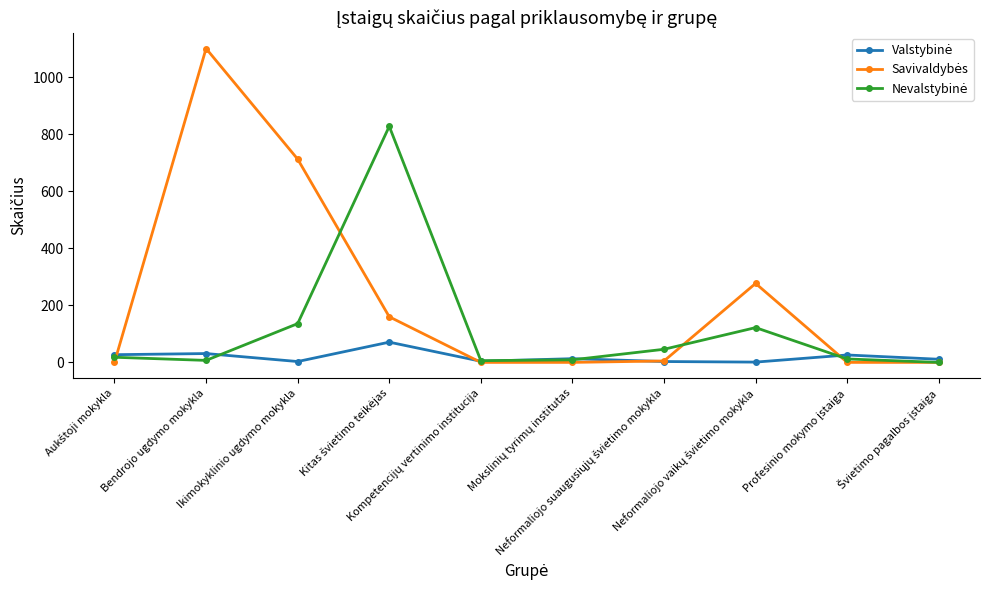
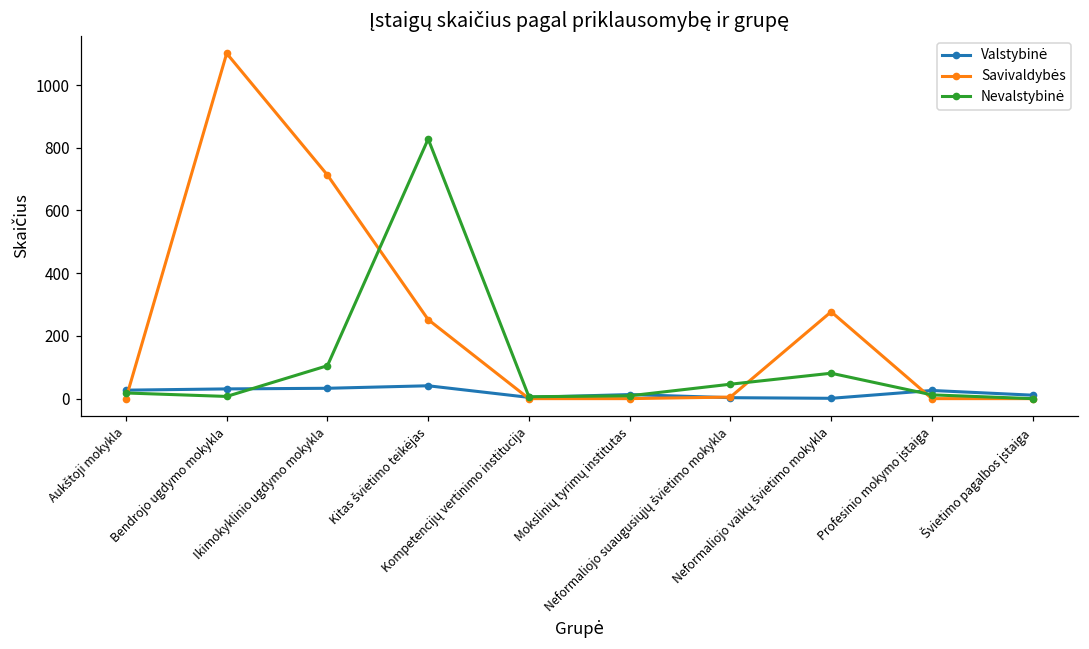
  {
    "Valstybinė": {
      "Aukštoji mokykla": 30,
      "Bendrojo ugdymo mokykla": 30,
-     "Ikimokyklinio ugdymo mokykla": 0,
-     "Kitas švietimo teikėjas": 70,
+     "Ikimokyklinio ugdymo mokykla": 30,
+     "Kitas švietimo teikėjas": 40,
      "Neformaliojo vaikų švietimo mokykla": 0,
      "Profesinio mokymo įstaiga": 30,
      "Švietimo pagalbos įstaiga": 10
    },
    "Savivaldybės": {
      "Aukštoji mokykla": 0,
      "Bendrojo ugdymo mokykla": 1100,
      "Ikimokyklinio ugdymo mokykla": 710,
-     "Kitas švietimo teikėjas": 160,
+     "Kitas švietimo teikėjas": 250,
      "Mokslinių tyrimų institutas": 0,
      "Neformaliojo vaikų švietimo mokykla": 280,
      "Profesinio mokymo įstaiga": 0
    },
    "Nevalstybinė": {
      "Aukštoji mokykla": 20,
      "Bendrojo ugdymo mokykla": 10,
-     "Ikimokyklinio ugdymo mokykla": 140,
+     "Ikimokyklinio ugdymo mokykla": 110,
      "Kitas švietimo teikėjas": 830,
      "Neformaliojo suaugusiųjų švietimo mokykla": 50,
-     "Neformaliojo vaikų švietimo mokykla": 120,
+     "Neformaliojo vaikų švietimo mokykla": 80,
      "Profesinio mokymo įstaiga": 10
    }
  }
